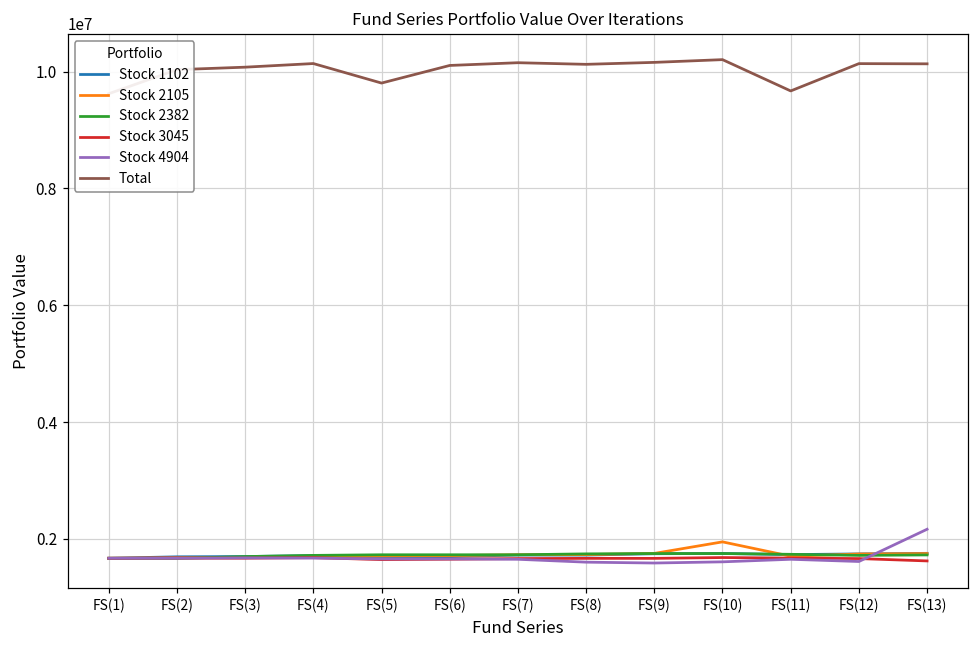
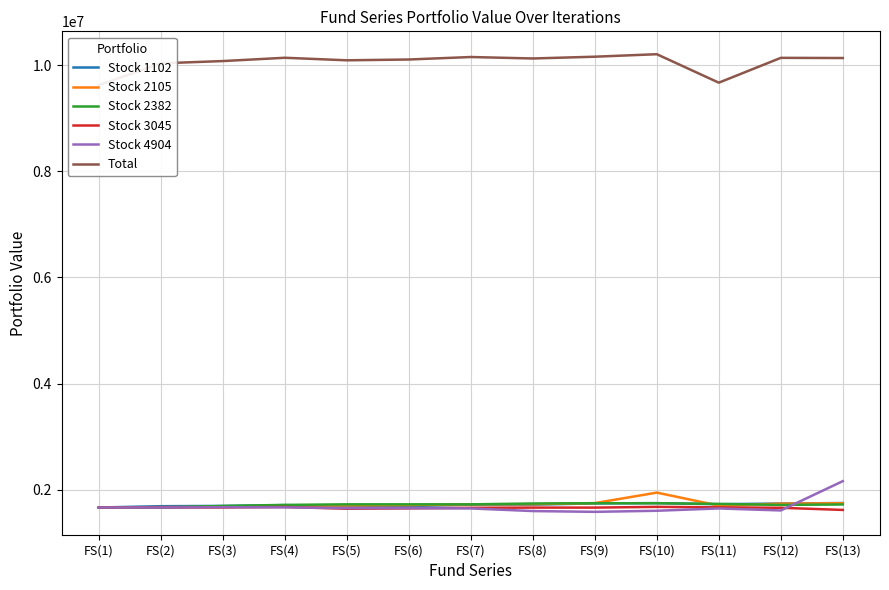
  {
    "Stock 2105": {
      "FS(10)": 1900000
    },
    "Stock 3045": {
      "FS(8)": 1700000,
      "FS(9)": 1700000,
      "FS(10)": 1700000,
      "FS(12)": 1700000,
      "FS(13)": 1600000
    },
    "Stock 4904": {
      "FS(8)": 1600000,
      "FS(9)": 1600000,
      "FS(10)": 1600000,
      "FS(12)": 1600000,
      "FS(13)": 2200000
    },
    "Total": {
      "FS(3)": 10100000,
      "FS(4)": 10100000,
-     "FS(5)": 9800000,
+     "FS(5)": 10100000,
      "FS(6)": 10100000,
      "FS(7)": 10200000,
      "FS(8)": 10100000,
      "FS(9)": 10200000,
      "FS(10)": 10200000,
      "FS(11)": 9700000,
      "FS(12)": 10100000,
      "FS(13)": 10100000
    }
  }
